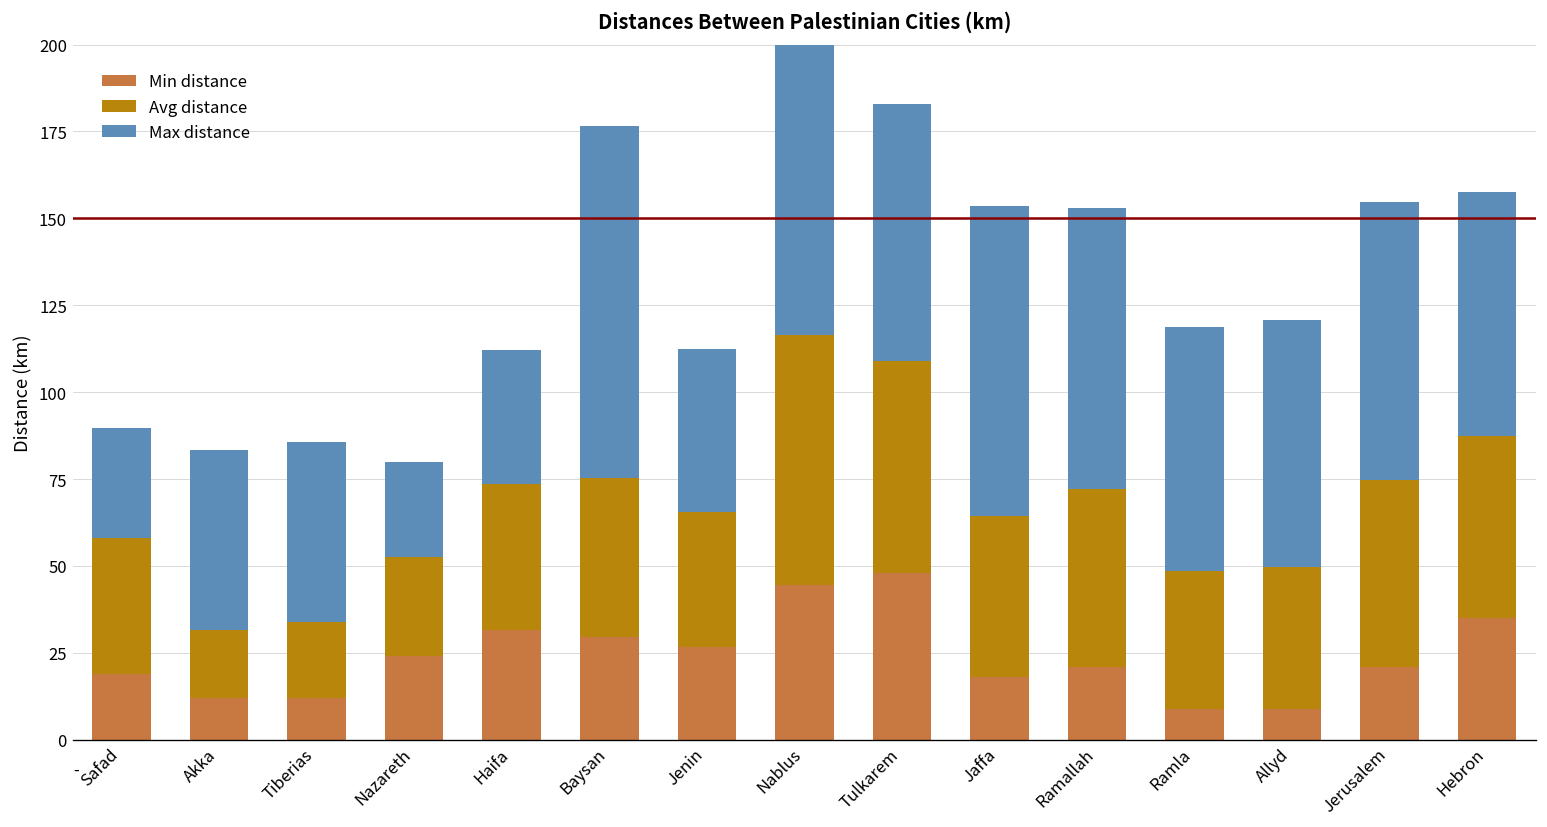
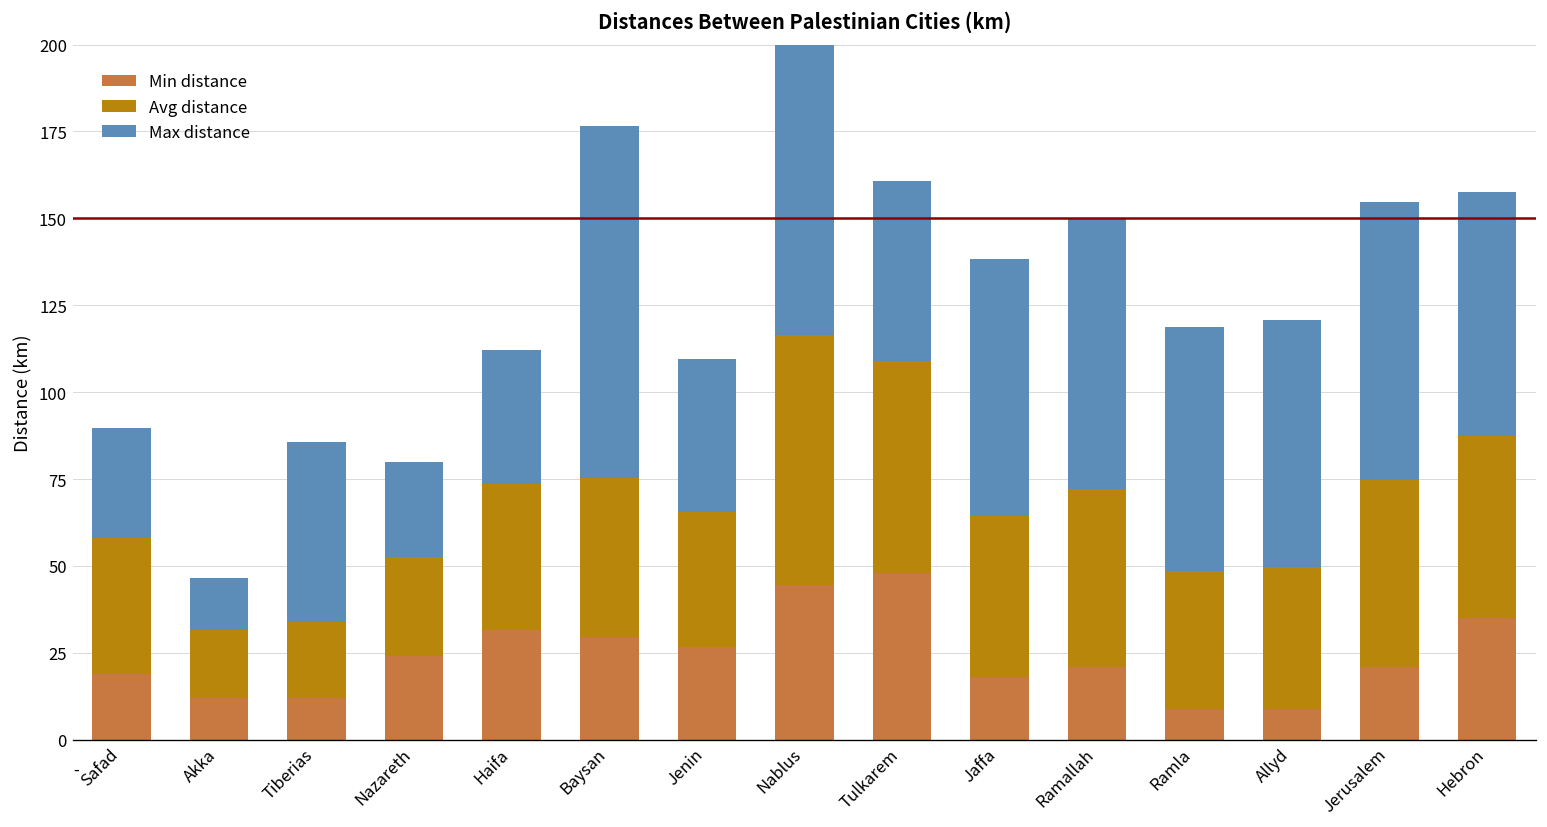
  {
    "Max distance": {
      "Safad": 32,
-     "Akka": 52,
+     "Akka": 15,
      "Tiberias": 52,
      "Nazareth": 27,
      "Haifa": 39,
      "Baysan": 101,
-     "Jenin": 47,
-     "Tulkarem": 74,
-     "Jaffa": 89,
-     "Ramallah": 81,
+     "Jenin": 44,
+     "Tulkarem": 52,
+     "Jaffa": 74,
+     "Ramallah": 78,
      "Ramla": 70,
      "Allyd": 71,
      "Jerusalem": 80,
      "Hebron": 70
    }
  }
